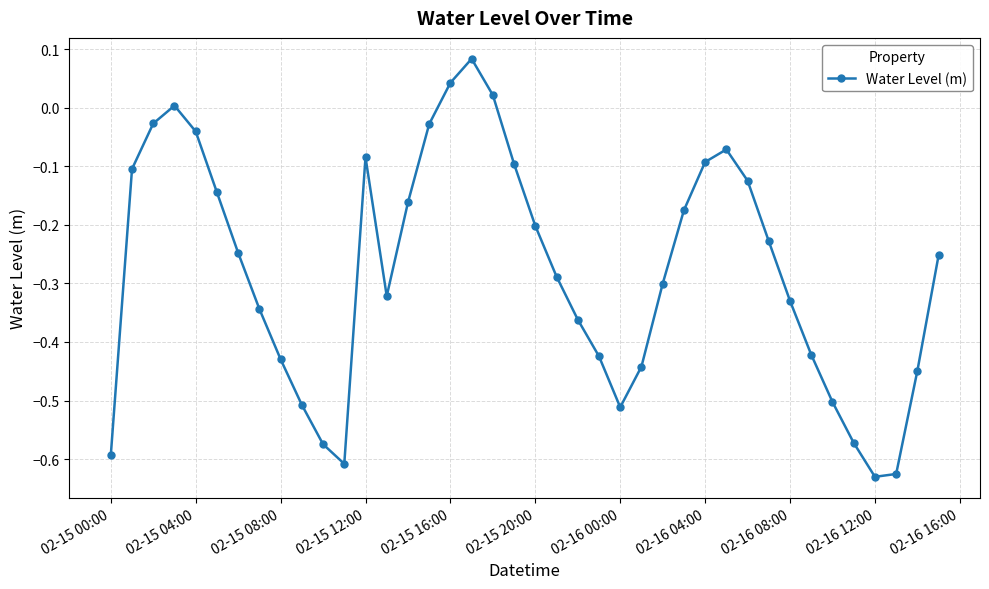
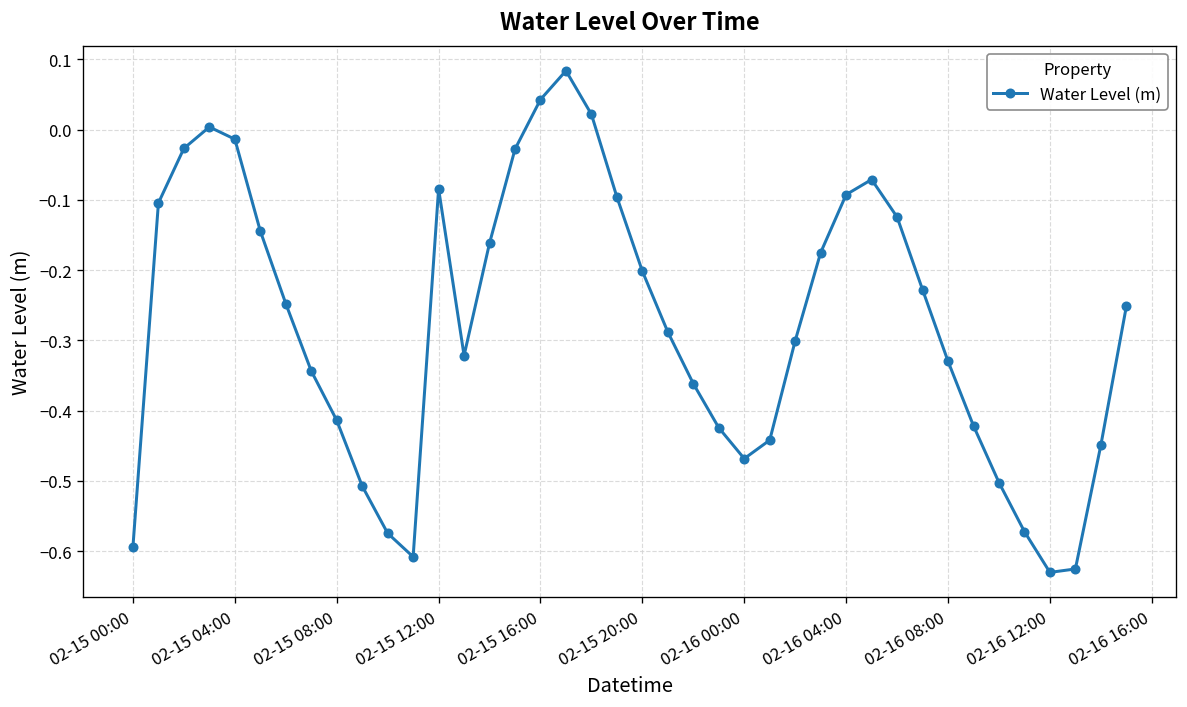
  {
    "02-15 00:00": -0.59,
-   "02-15 04:00": -0.04,
-   "02-15 08:00": -0.43,
+   "02-15 04:00": -0.01,
+   "02-15 08:00": -0.41,
    "02-15 12:00": -0.08,
    "02-15 16:00": 0.04,
    "02-15 20:00": -0.20,
-   "02-16 00:00": -0.51,
+   "02-16 00:00": -0.47,
    "02-16 04:00": -0.09,
    "02-16 08:00": -0.33,
    "02-16 12:00": -0.63
  }
